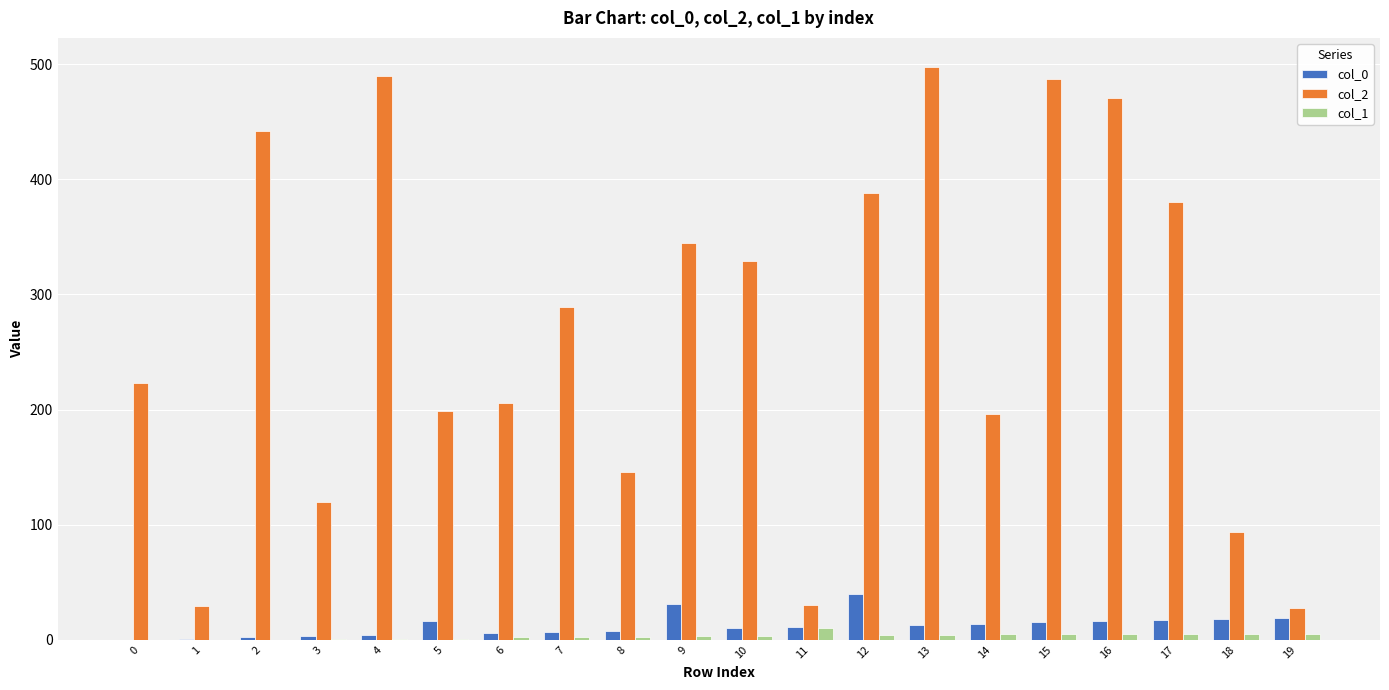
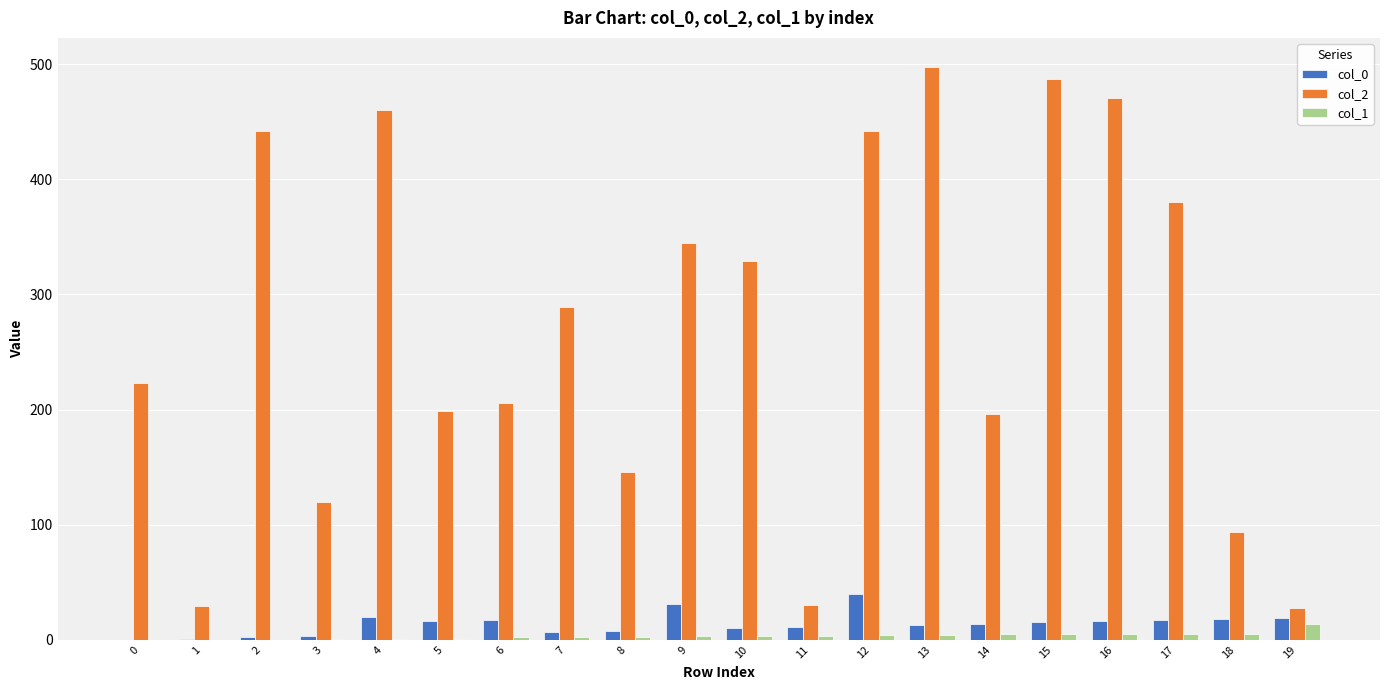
  {
    "col_0": {
      "0": 0,
      "3": 3,
-     "4": 4,
+     "4": 20,
      "5": 16,
-     "6": 6,
+     "6": 17,
      "7": 7,
      "8": 8,
      "9": 31,
      "10": 10,
      "11": 11,
      "12": 40,
      "13": 13,
      "14": 14,
      "15": 15,
      "16": 16,
      "17": 17,
      "18": 18,
      "19": 19
    },
    "col_2": {
      "0": 223,
      "1": 29,
      "2": 442,
      "3": 120,
-     "4": 490,
+     "4": 460,
      "5": 199,
      "6": 206,
      "7": 289,
      "8": 146,
      "9": 345,
      "10": 329,
      "11": 30,
-     "12": 388,
+     "12": 442,
      "13": 498,
      "14": 196,
      "15": 487,
      "16": 471,
      "17": 380,
      "18": 94,
      "19": 28
    },
    "col_1": {
      "0": 0,
      "1": 0,
      "2": 0,
      "9": 3,
      "10": 3,
-     "11": 10,
+     "11": 3,
      "12": 4,
      "13": 4,
      "14": 5,
      "15": 5,
      "16": 5,
      "17": 5,
      "18": 5,
-     "19": 5
+     "19": 14
    }
  }
